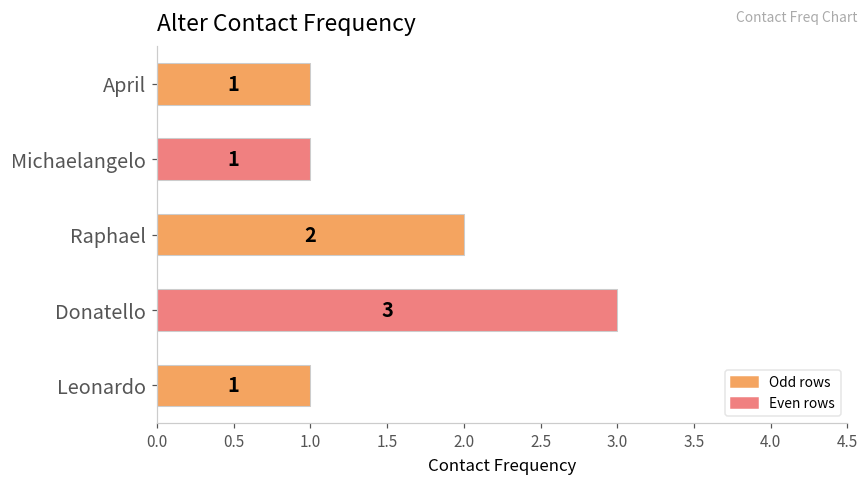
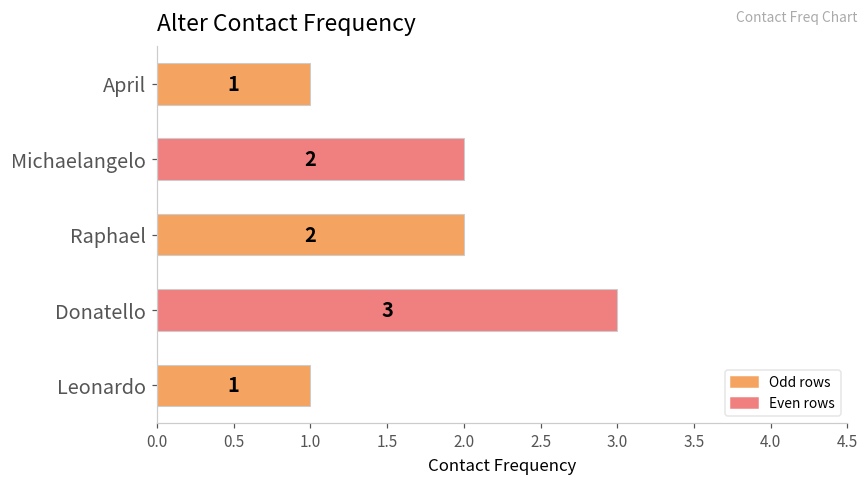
  {
    "April": 1,
-   "Michaelangelo": 1,
+   "Michaelangelo": 2,
    "Raphael": 2,
    "Donatello": 3,
    "Leonardo": 1
  }
